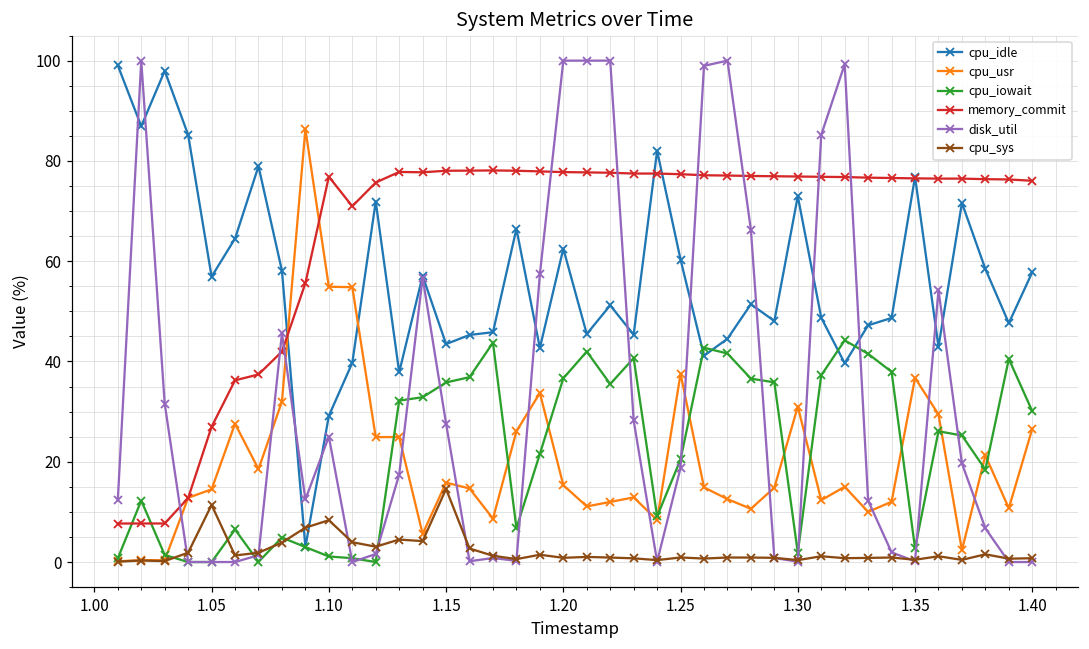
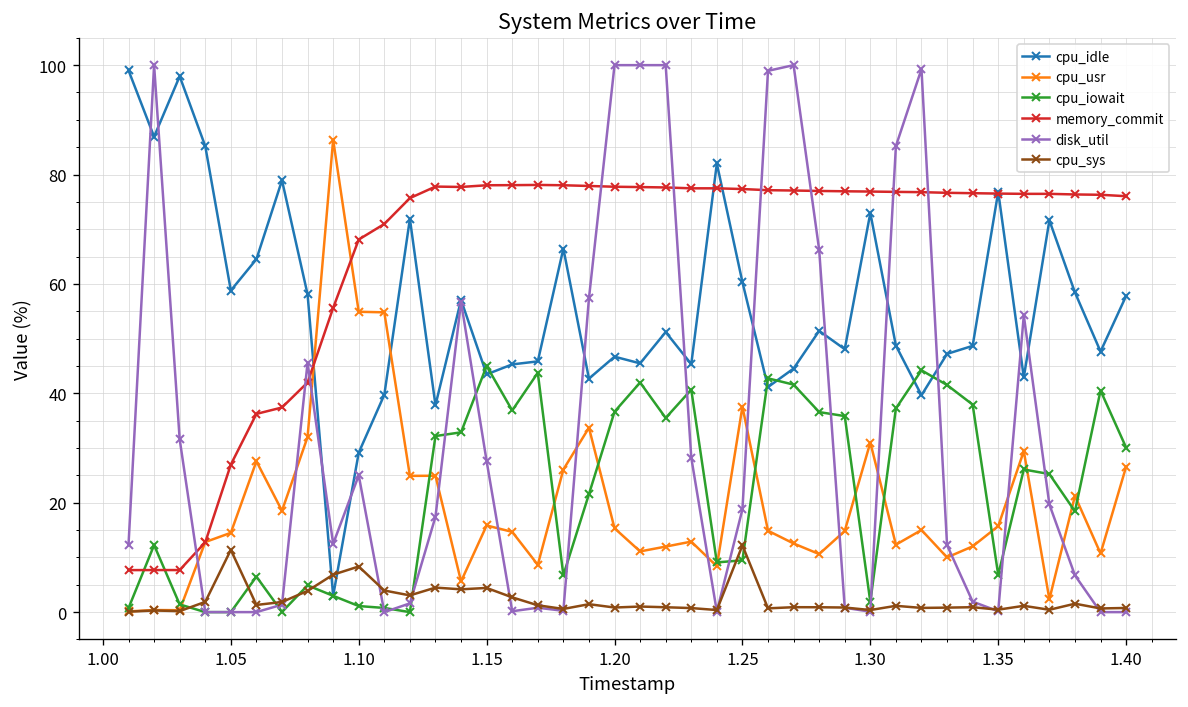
  {
    "cpu_idle": {
-     "1.05": 57,
+     "1.05": 59,
      "1.10": 29,
      "1.15": 43,
-     "1.20": 63,
+     "1.20": 47,
      "1.25": 60,
      "1.30": 73,
      "1.40": 58
    },
    "cpu_usr": {
      "1.05": 15,
      "1.10": 55,
      "1.15": 16,
      "1.20": 15,
      "1.25": 38,
      "1.30": 31,
-     "1.35": 37,
+     "1.35": 16,
      "1.40": 27
    },
    "cpu_iowait": {
      "1.10": 1,
-     "1.15": 36,
+     "1.15": 45,
      "1.20": 37,
-     "1.25": 20,
+     "1.25": 9,
      "1.30": 2,
-     "1.35": 3,
+     "1.35": 7,
      "1.40": 30
    },
    "memory_commit": {
      "1.05": 27,
-     "1.10": 77,
+     "1.10": 68,
      "1.15": 78,
      "1.20": 78,
      "1.25": 77,
      "1.30": 77,
      "1.40": 76
    },
    "disk_util": {
      "1.10": 25,
      "1.15": 28,
      "1.20": 100,
      "1.25": 19,
      "1.40": 0
    },
    "cpu_sys": {
      "1.05": 11,
      "1.10": 8,
-     "1.15": 15,
+     "1.15": 4,
      "1.20": 1,
-     "1.25": 1,
+     "1.25": 12,
      "1.40": 1
    }
  }
